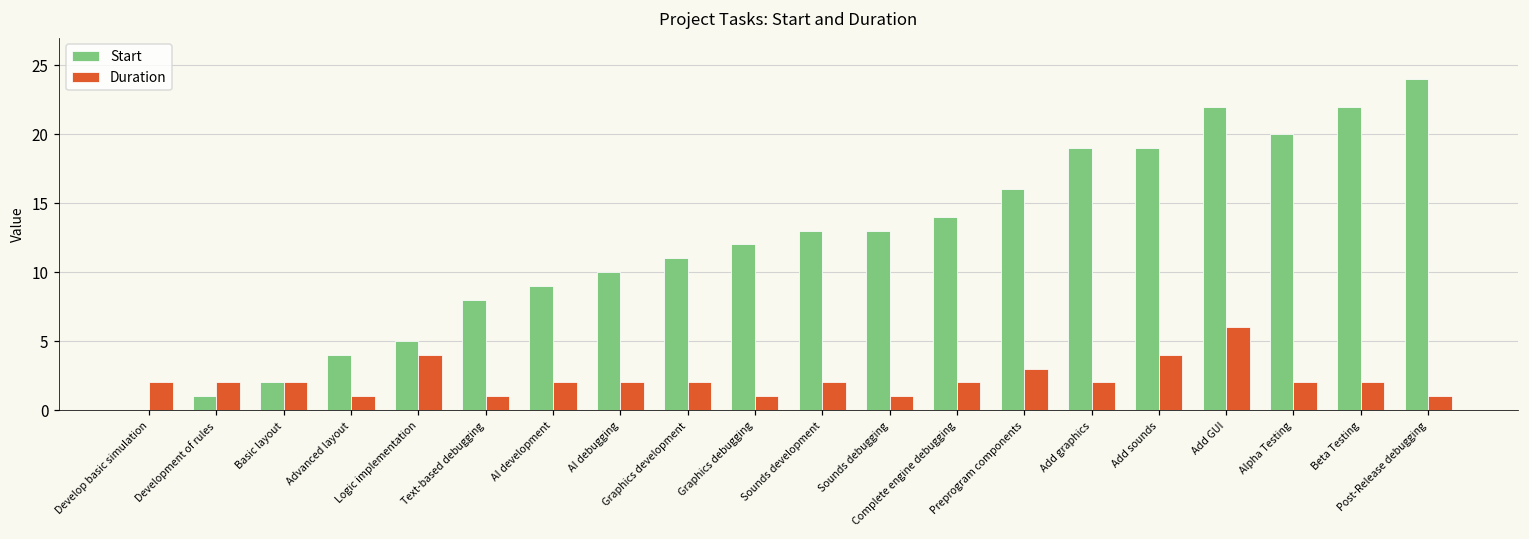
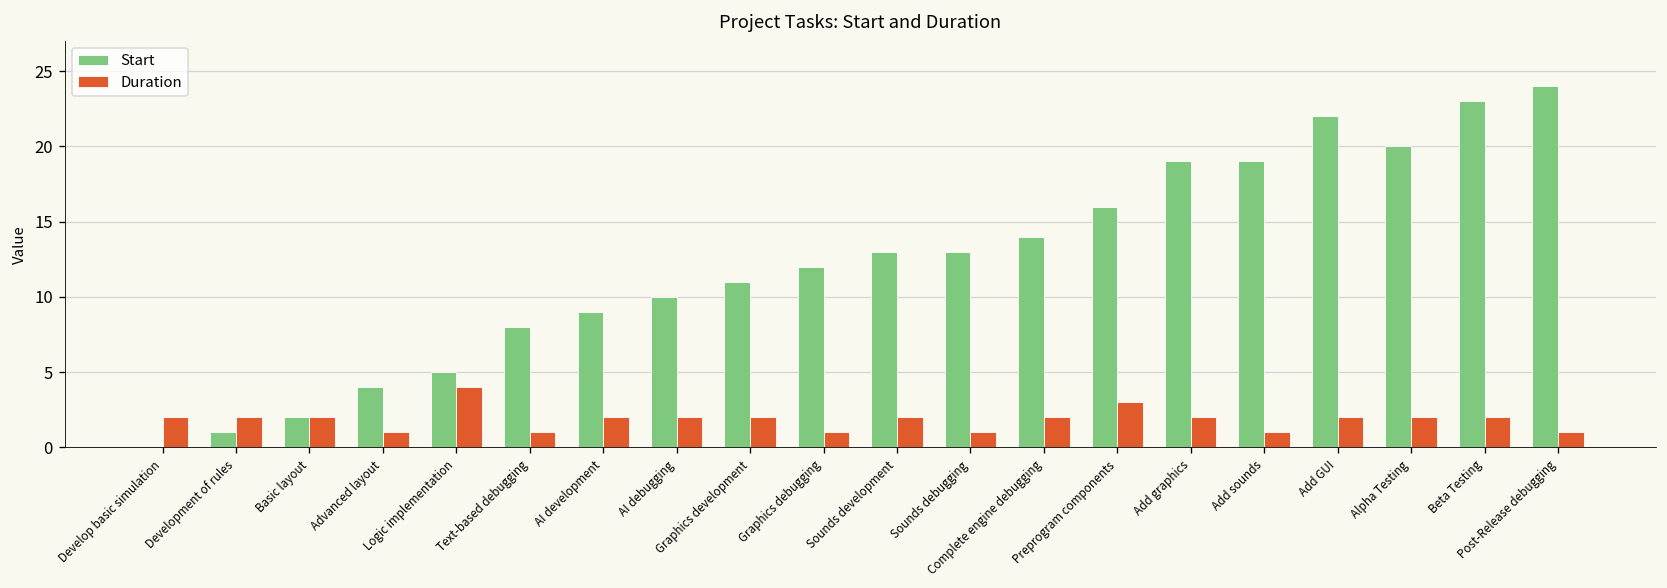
  {
    "Start": {
      "Develop basic simulation": 0,
      "Development of rules": 1,
      "Basic layout": 2,
      "Advanced layout": 4,
      "Logic implementation": 5,
      "Text-based debugging": 8,
      "AI development": 9,
      "AI debugging": 10,
      "Graphics development": 11,
      "Graphics debugging": 12,
      "Sounds development": 13,
      "Sounds debugging": 13,
      "Complete engine debugging": 14,
      "Preprogram components": 16,
      "Add graphics": 19,
      "Add sounds": 19,
      "Add GUI": 22,
      "Alpha Testing": 20,
-     "Beta Testing": 22,
+     "Beta Testing": 23,
      "Post-Release debugging": 24
    },
    "Duration": {
      "Develop basic simulation": 2,
      "Development of rules": 2,
      "Basic layout": 2,
      "Advanced layout": 1,
      "Logic implementation": 4,
      "Text-based debugging": 1,
      "AI development": 2,
      "AI debugging": 2,
      "Graphics development": 2,
      "Graphics debugging": 1,
      "Sounds development": 2,
      "Sounds debugging": 1,
      "Complete engine debugging": 2,
      "Preprogram components": 3,
      "Add graphics": 2,
-     "Add sounds": 4,
-     "Add GUI": 6,
+     "Add sounds": 1,
+     "Add GUI": 2,
      "Alpha Testing": 2,
      "Beta Testing": 2,
      "Post-Release debugging": 1
    }
  }
